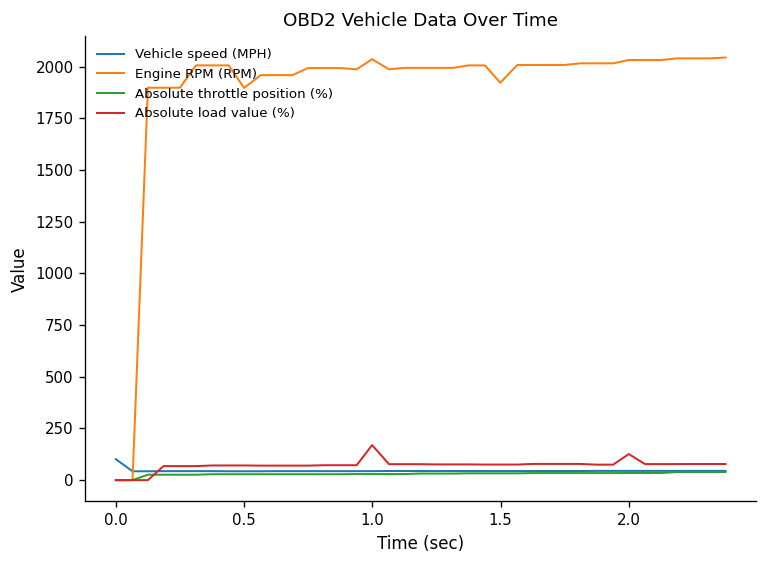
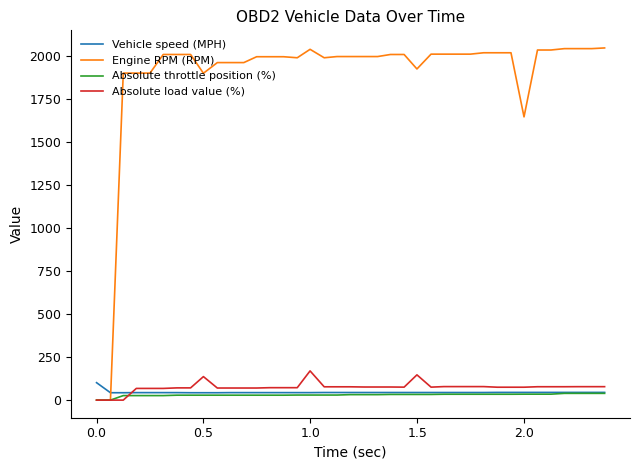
  {
    "Vehicle speed (MPH)": {
      "0.0": 100
    },
    "Engine RPM (RPM)": {
      "0.5": 1900,
      "1.0": 2040,
      "1.5": 1920,
-     "2.0": 2030
+     "2.0": 1640
    },
    "Absolute load value (%)": {
-     "0.5": 70,
+     "0.5": 140,
      "1.0": 170,
-     "1.5": 80,
-     "2.0": 130
+     "1.5": 150,
+     "2.0": 70
    }
  }
